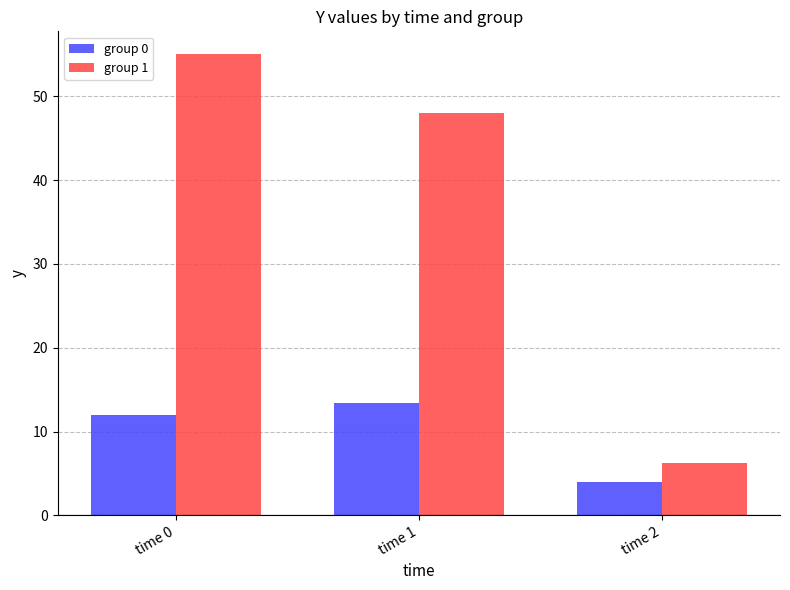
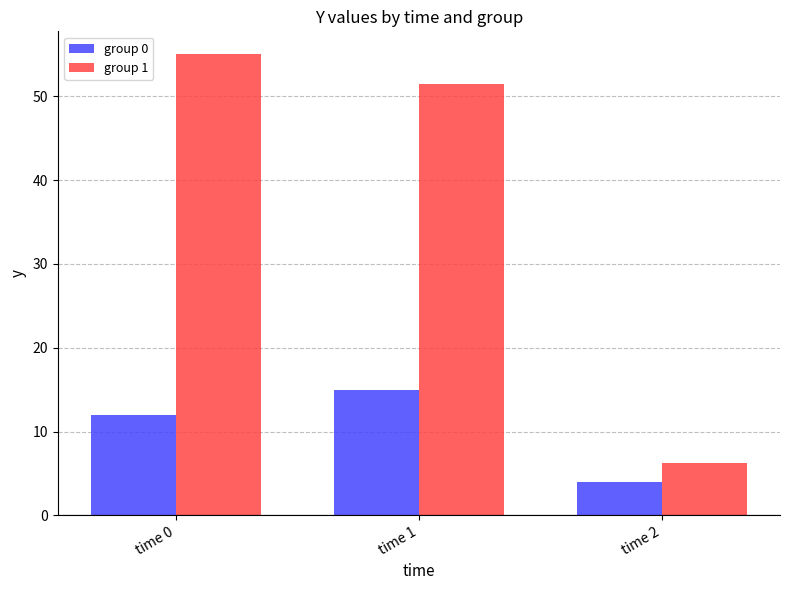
  {
    "group 0": {
      "time 0": 12,
-     "time 1": 13,
+     "time 1": 15,
      "time 2": 4
    },
    "group 1": {
      "time 0": 55,
-     "time 1": 48,
+     "time 1": 52,
      "time 2": 6
    }
  }
